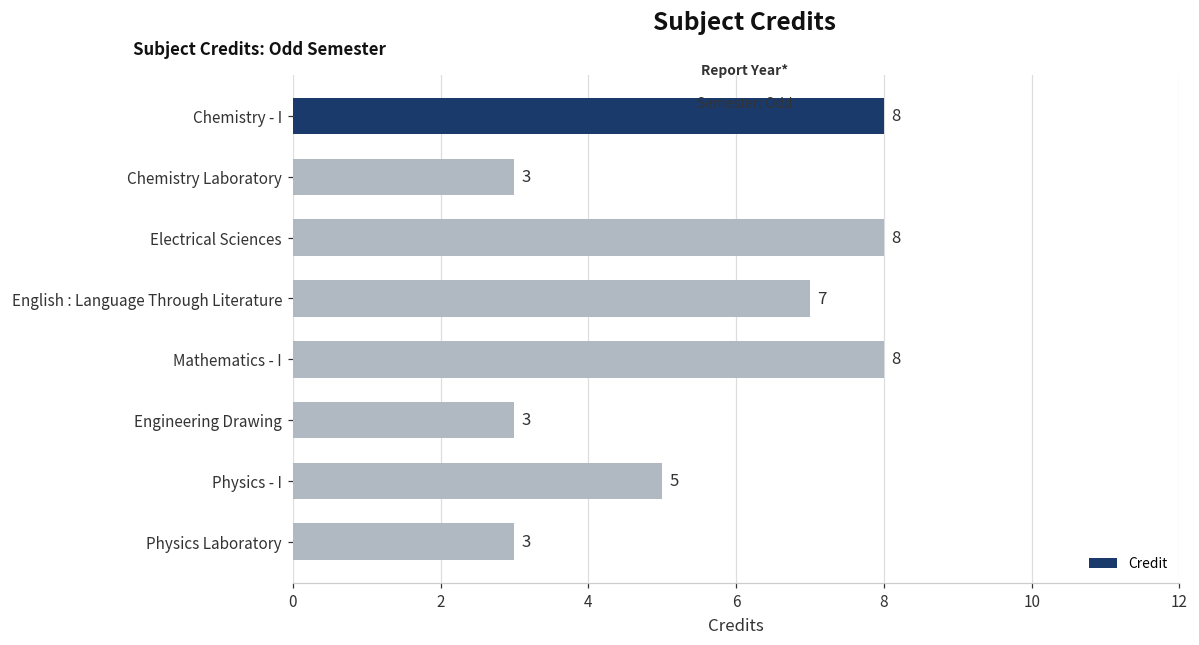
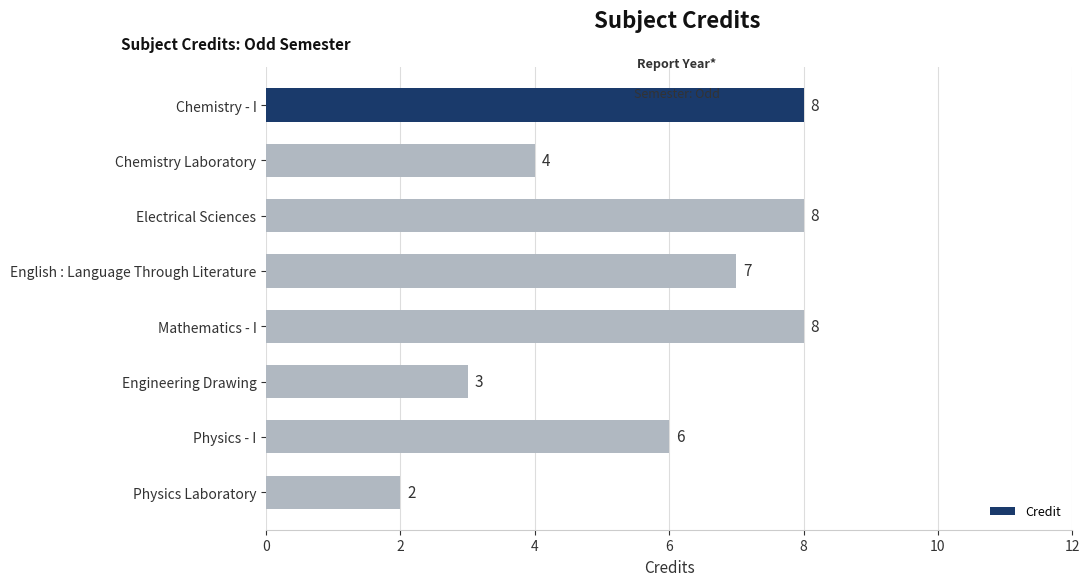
  {
    "Chemistry - I": 8,
-   "Chemistry Laboratory": 3,
+   "Chemistry Laboratory": 4,
    "Electrical Sciences": 8,
    "English : Language Through Literature": 7,
    "Mathematics - I": 8,
    "Engineering Drawing": 3,
-   "Physics - I": 5,
-   "Physics Laboratory": 3
+   "Physics - I": 6,
+   "Physics Laboratory": 2
  }
